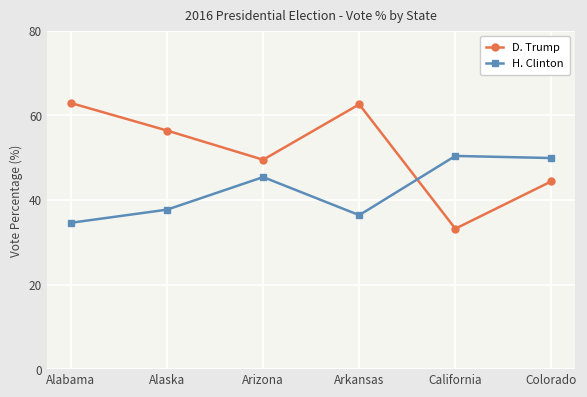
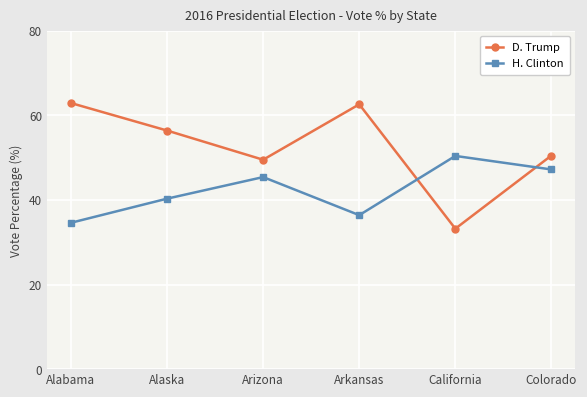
  {
    "D. Trump": {
      "Alabama": 63,
      "Alaska": 56,
      "Arizona": 50,
      "Arkansas": 63,
      "California": 33,
-     "Colorado": 44
+     "Colorado": 51
    },
    "H. Clinton": {
      "Alabama": 35,
-     "Alaska": 38,
+     "Alaska": 40,
      "Arizona": 45,
      "Arkansas": 36,
      "California": 50,
-     "Colorado": 50
+     "Colorado": 47
    }
  }
